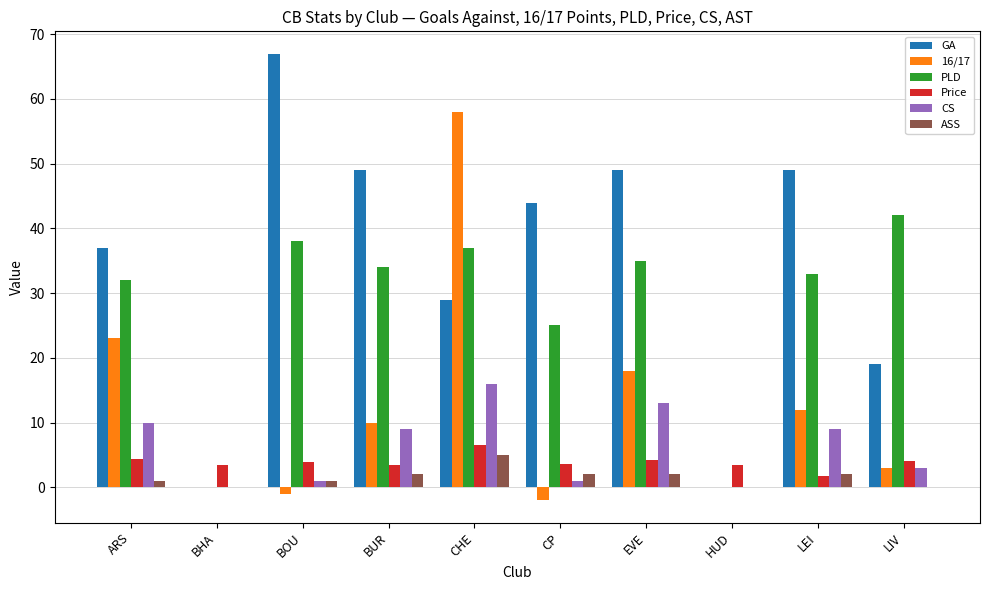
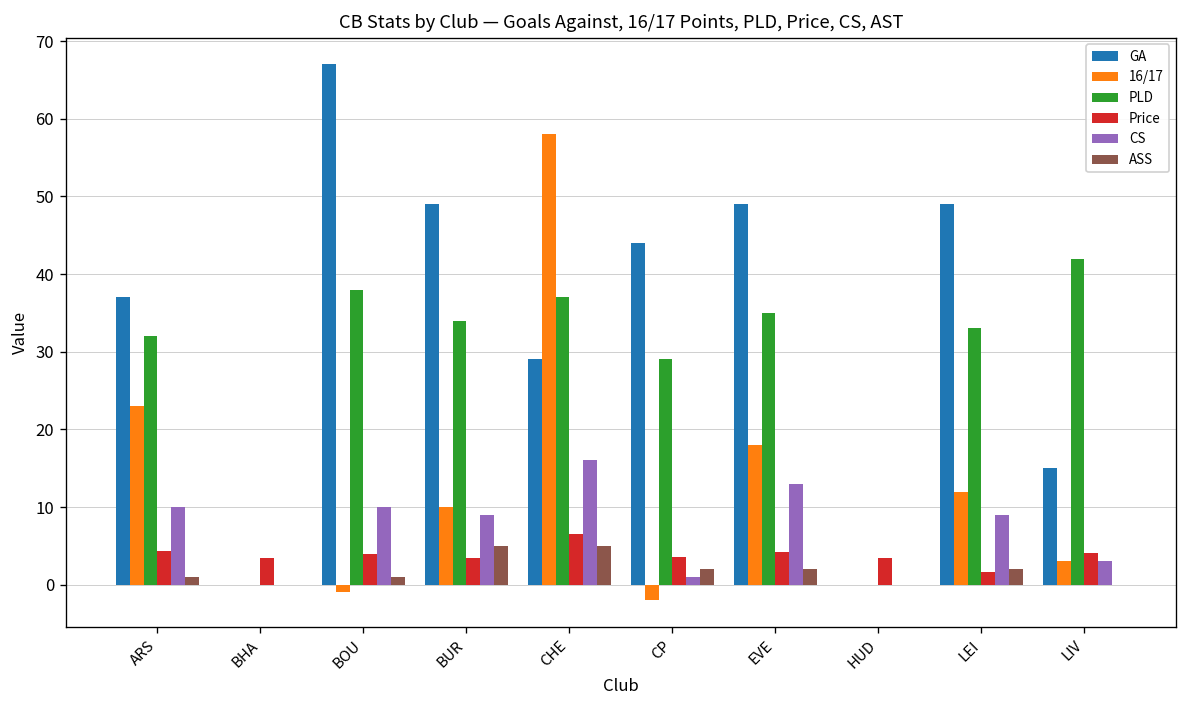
  {
    "GA": {
      "ARS": 37,
      "BHA": 0,
      "BOU": 67,
      "BUR": 49,
      "CHE": 29,
      "CP": 44,
      "EVE": 49,
      "HUD": 0,
      "LEI": 49,
-     "LIV": 19
+     "LIV": 15
    },
    "16/17": {
      "ARS": 23,
      "BHA": 0,
      "BOU": -1,
      "BUR": 10,
      "CHE": 58,
      "CP": -2,
      "EVE": 18,
      "HUD": 0,
      "LEI": 12,
      "LIV": 3
    },
    "PLD": {
      "ARS": 32,
      "BHA": 0,
      "BOU": 38,
      "BUR": 34,
      "CHE": 37,
-     "CP": 25,
+     "CP": 29,
      "EVE": 35,
      "HUD": 0,
      "LEI": 33,
      "LIV": 42
    },
    "Price": {
      "ARS": 4,
      "BHA": 3,
      "BOU": 4,
      "BUR": 3,
      "CHE": 7,
      "CP": 4,
      "EVE": 4,
      "HUD": 3,
      "LEI": 2,
      "LIV": 4
    },
    "CS": {
      "ARS": 10,
      "BHA": 0,
-     "BOU": 1,
+     "BOU": 10,
      "BUR": 9,
      "CHE": 16,
      "CP": 1,
      "EVE": 13,
      "HUD": 0,
      "LEI": 9,
      "LIV": 3
    },
    "ASS": {
      "ARS": 1,
      "BHA": 0,
      "BOU": 1,
-     "BUR": 2,
+     "BUR": 5,
      "CHE": 5,
      "CP": 2,
      "EVE": 2,
      "HUD": 0,
      "LEI": 2,
      "LIV": 0
    }
  }
